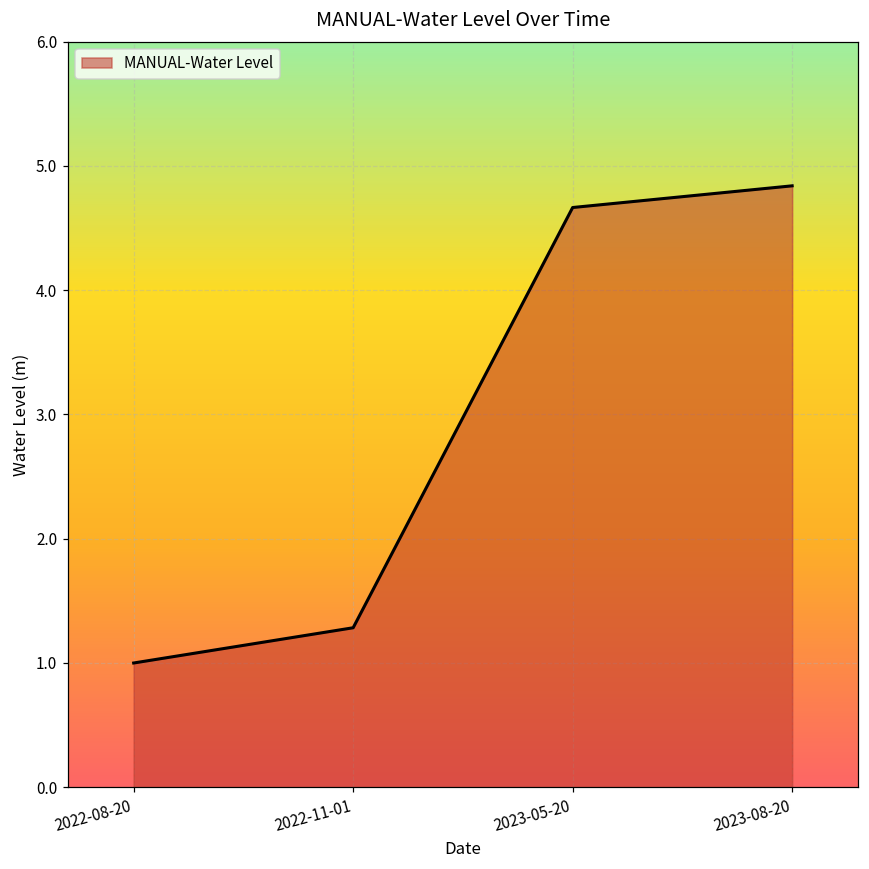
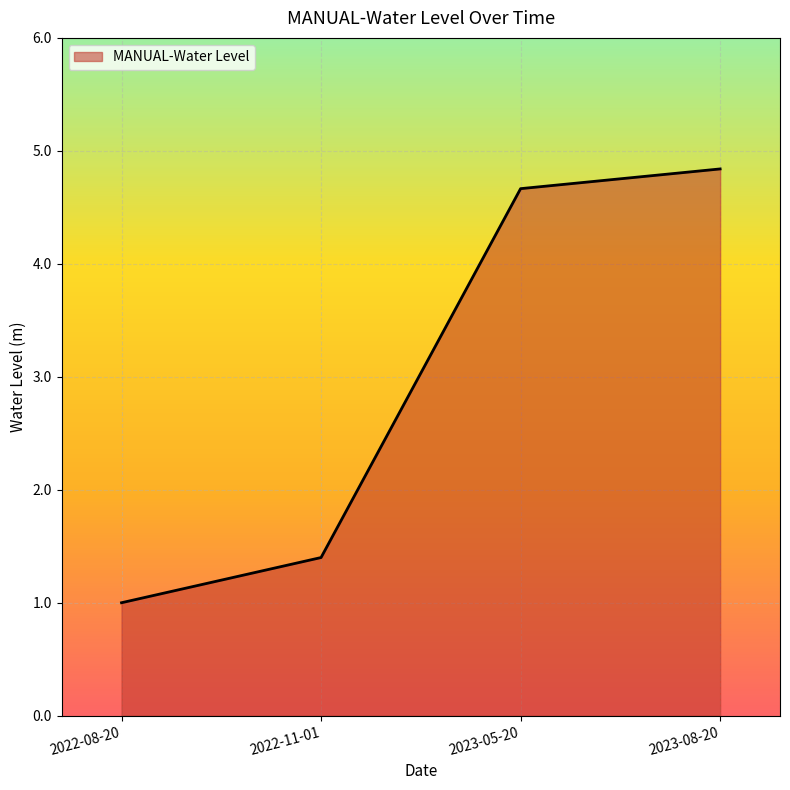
  {
    "2022-08-20": 1.00,
-   "2022-11-01": 1.28,
+   "2022-11-01": 1.40,
    "2023-05-20": 4.67,
    "2023-08-20": 4.84
  }
